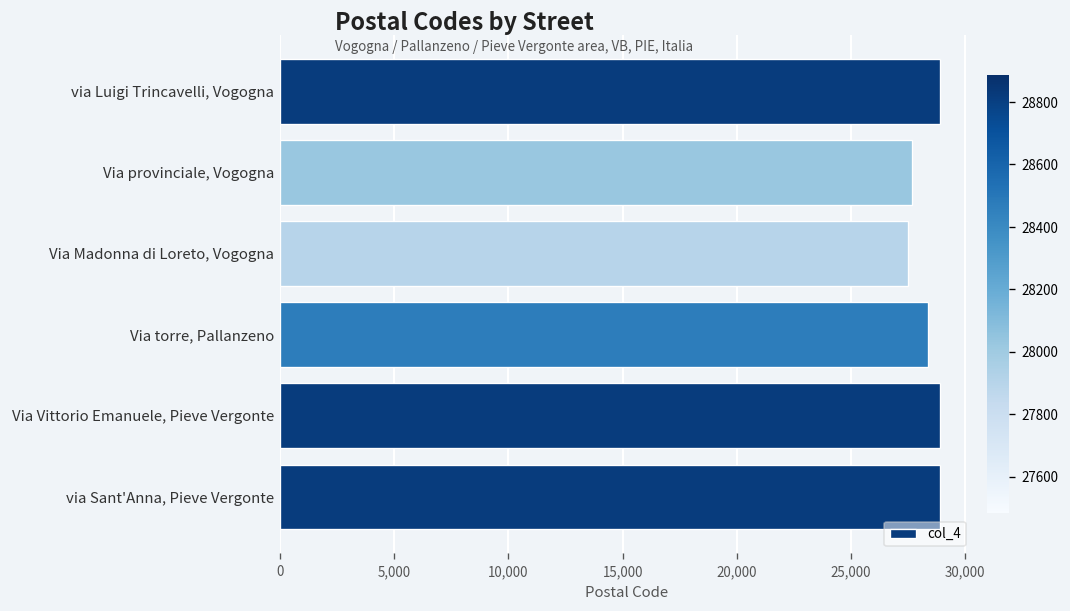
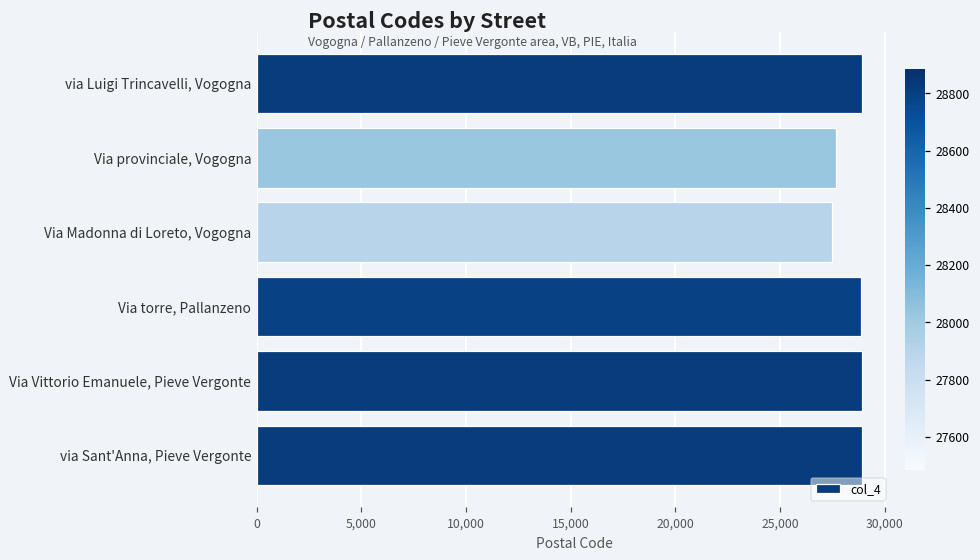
  {
    "via Luigi Trincavelli, Vogogna": "28,900",
    "Via provinciale, Vogogna": "27,700",
    "Via Madonna di Loreto, Vogogna": "27,500",
-   "Via torre, Pallanzeno": "28,400",
+   "Via torre, Pallanzeno": "28,800",
    "Via Vittorio Emanuele, Pieve Vergonte": "28,900",
    "via Sant'Anna, Pieve Vergonte": "28,900"
  }
